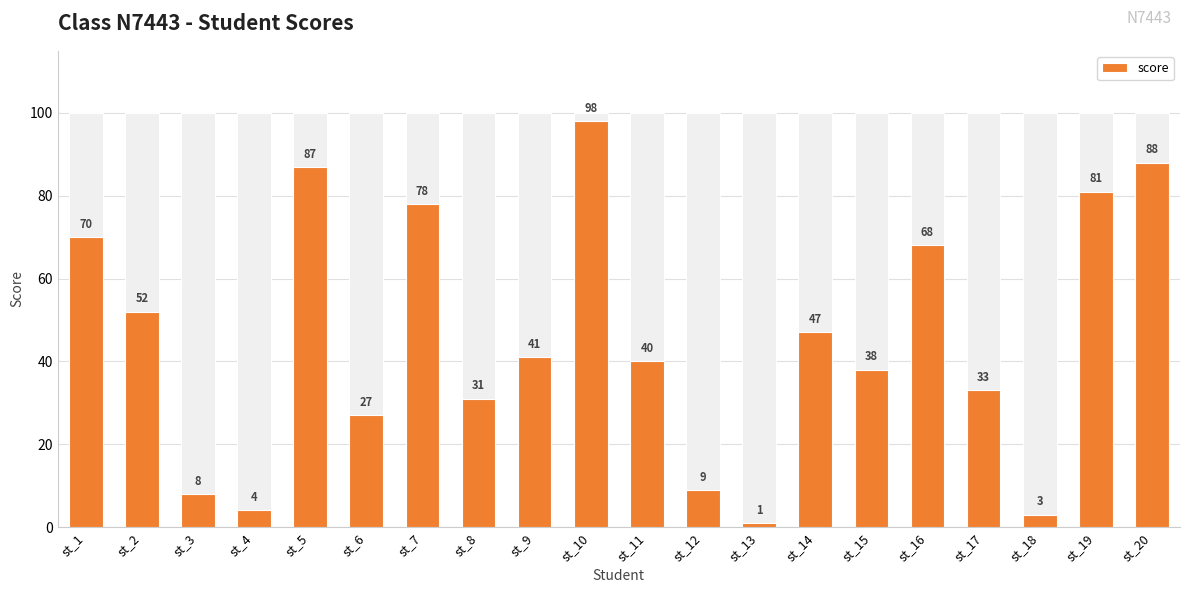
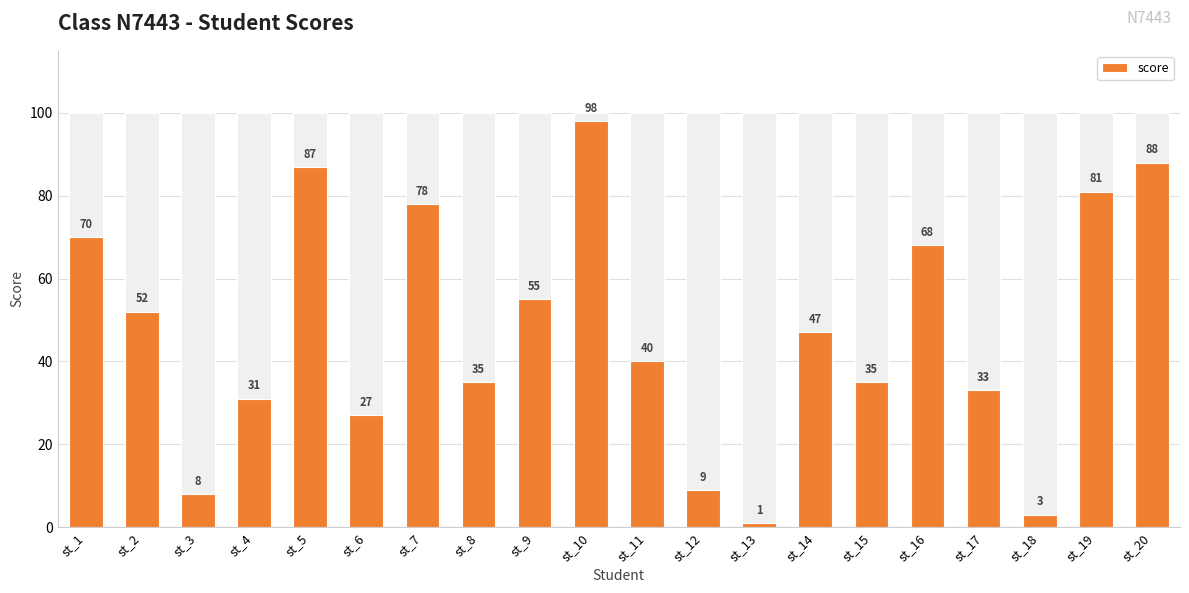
  {
    "score": {
-     "st_4": 4,
-     "st_8": 31,
-     "st_9": 41,
-     "st_15": 38
+     "st_4": 31,
+     "st_8": 35,
+     "st_9": 55,
+     "st_15": 35
    }
  }
